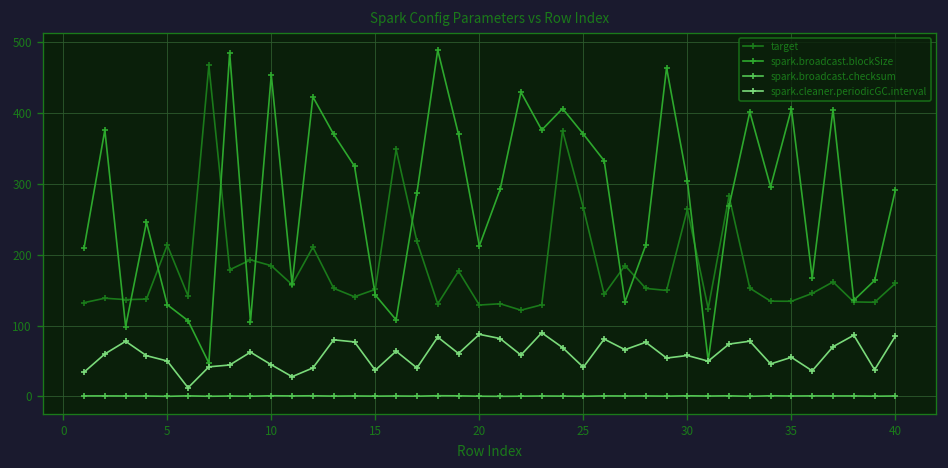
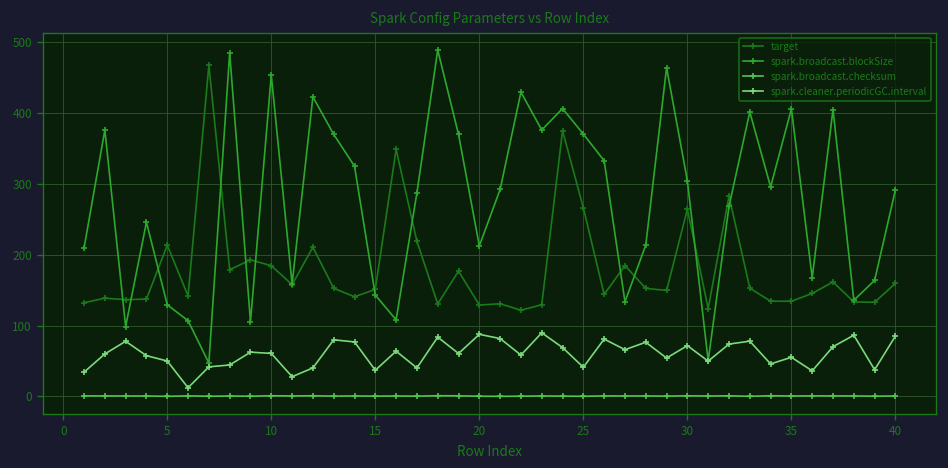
  {
    "spark.cleaner.periodicGC.interval": {
      "5": 50,
-     "10": 40,
+     "10": 60,
      "15": 40,
      "20": 90,
      "25": 40,
-     "30": 60,
+     "30": 70,
      "35": 60,
      "40": 90
    }
  }
